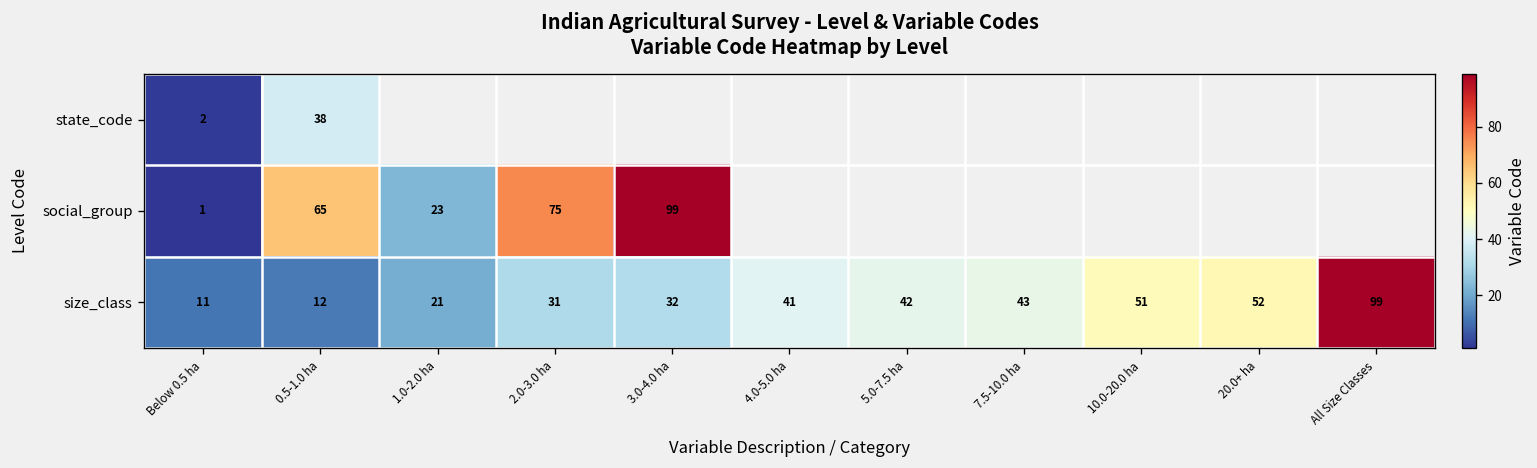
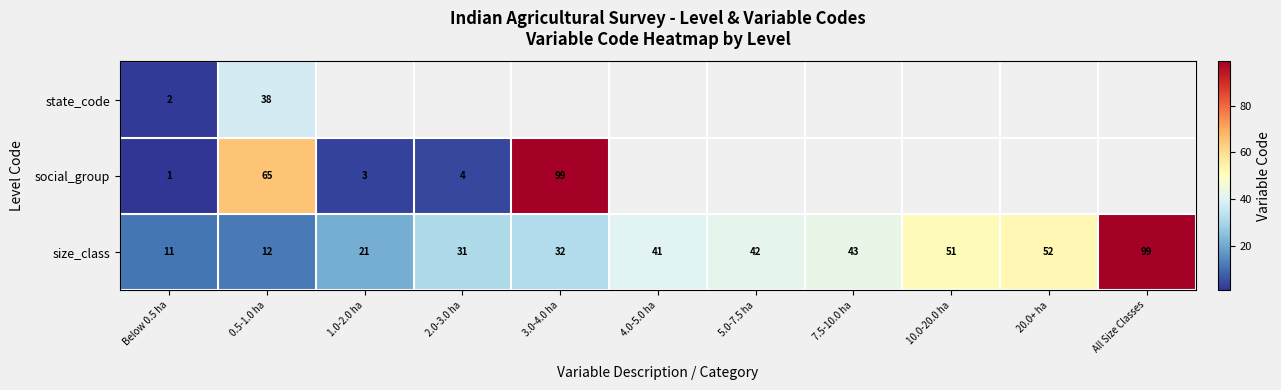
  {
    "state_code": {
      "Below 0.5 ha": 2,
      "0.5-1.0 ha": 38
    },
    "social_group": {
      "Below 0.5 ha": 1,
      "0.5-1.0 ha": 65,
-     "1.0-2.0 ha": 23,
-     "2.0-3.0 ha": 75,
+     "1.0-2.0 ha": 3,
+     "2.0-3.0 ha": 4,
      "3.0-4.0 ha": 99
    },
    "size_class": {
      "Below 0.5 ha": 11,
      "0.5-1.0 ha": 12,
      "1.0-2.0 ha": 21,
      "2.0-3.0 ha": 31,
      "3.0-4.0 ha": 32,
      "4.0-5.0 ha": 41,
      "5.0-7.5 ha": 42,
      "7.5-10.0 ha": 43,
      "10.0-20.0 ha": 51,
      "20.0+ ha": 52,
      "All Size Classes": 99
    }
  }
